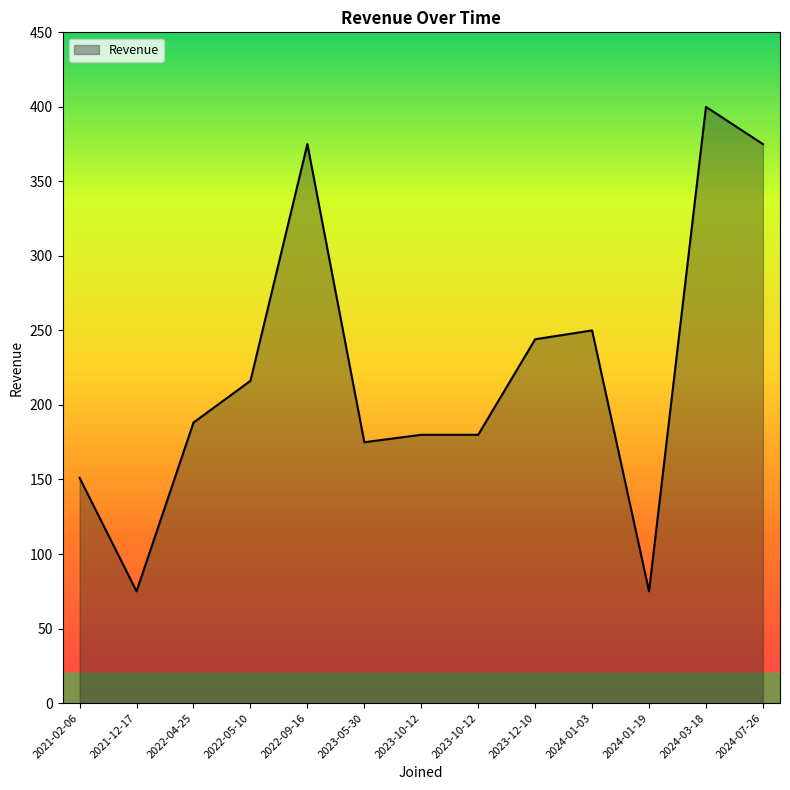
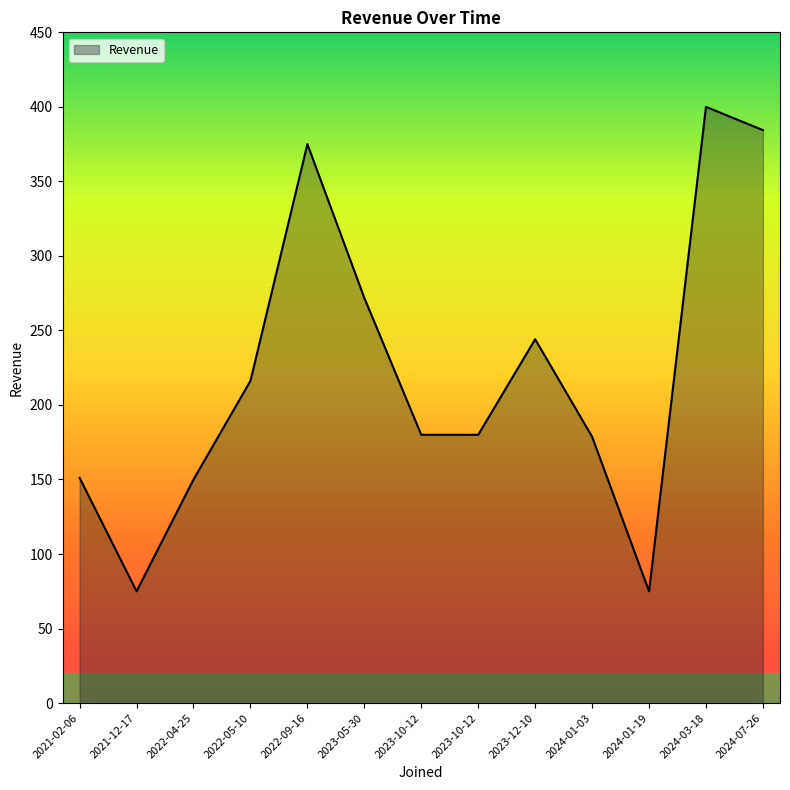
  {
    "2021-02-06": 151,
    "2021-12-17": 75,
-   "2022-04-25": 188,
+   "2022-04-25": 150,
    "2022-05-10": 216,
    "2022-09-16": 375,
-   "2023-05-30": 175,
+   "2023-05-30": 272,
    "2023-12-10": 244,
-   "2024-01-03": 250,
+   "2024-01-03": 179,
    "2024-01-19": 75,
    "2024-03-18": 400,
-   "2024-07-26": 375
+   "2024-07-26": 384
  }
